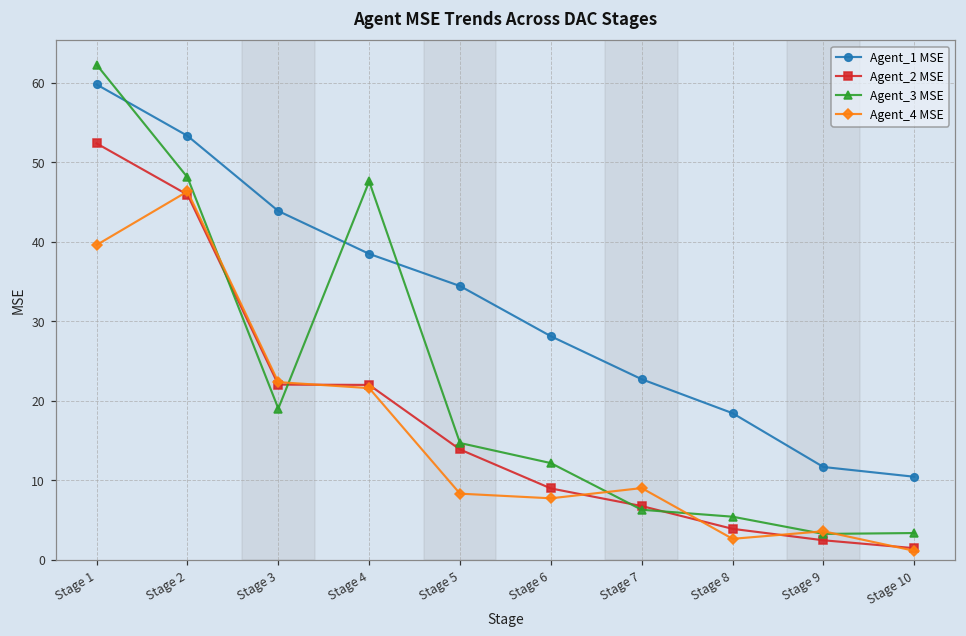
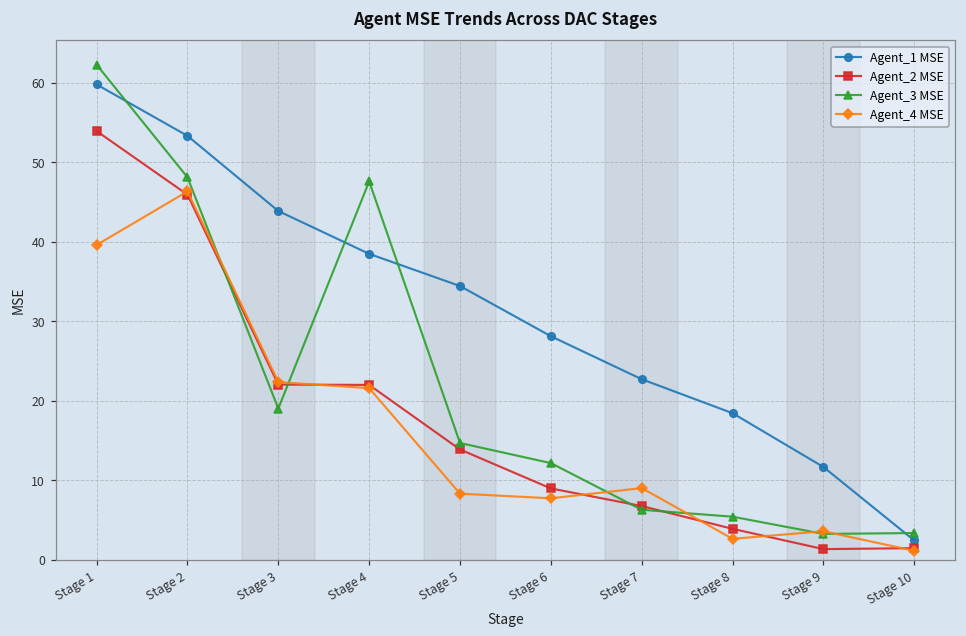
  {
    "Agent_1 MSE": {
      "Stage 1": 60,
      "Stage 2": 53,
      "Stage 3": 44,
      "Stage 4": 38,
      "Stage 5": 34,
      "Stage 6": 28,
      "Stage 7": 23,
      "Stage 8": 18,
      "Stage 9": 12,
-     "Stage 10": 10
+     "Stage 10": 2
    },
    "Agent_2 MSE": {
-     "Stage 1": 52,
+     "Stage 1": 54,
      "Stage 2": 46,
      "Stage 4": 22,
      "Stage 5": 14,
      "Stage 6": 9,
      "Stage 7": 7,
      "Stage 8": 4,
-     "Stage 9": 2
+     "Stage 9": 1
    },
    "Agent_3 MSE": {
      "Stage 1": 62,
      "Stage 2": 48,
      "Stage 3": 19,
      "Stage 4": 48,
      "Stage 5": 15,
      "Stage 6": 12,
      "Stage 7": 6,
      "Stage 8": 5,
      "Stage 10": 3
    },
    "Agent_4 MSE": {
      "Stage 1": 40,
      "Stage 2": 46,
      "Stage 4": 22,
      "Stage 5": 8,
      "Stage 6": 8,
      "Stage 7": 9,
      "Stage 8": 3
    }
  }
